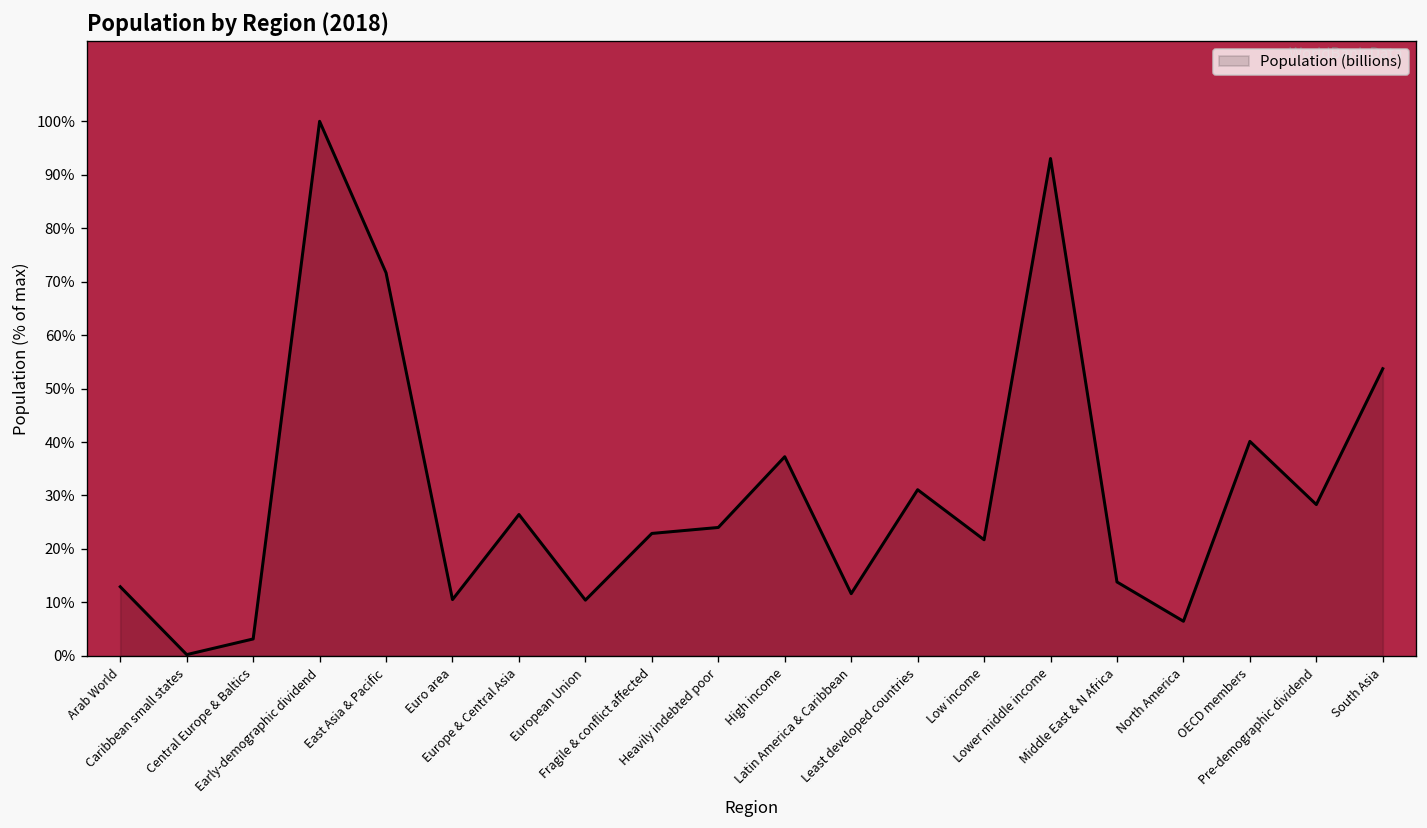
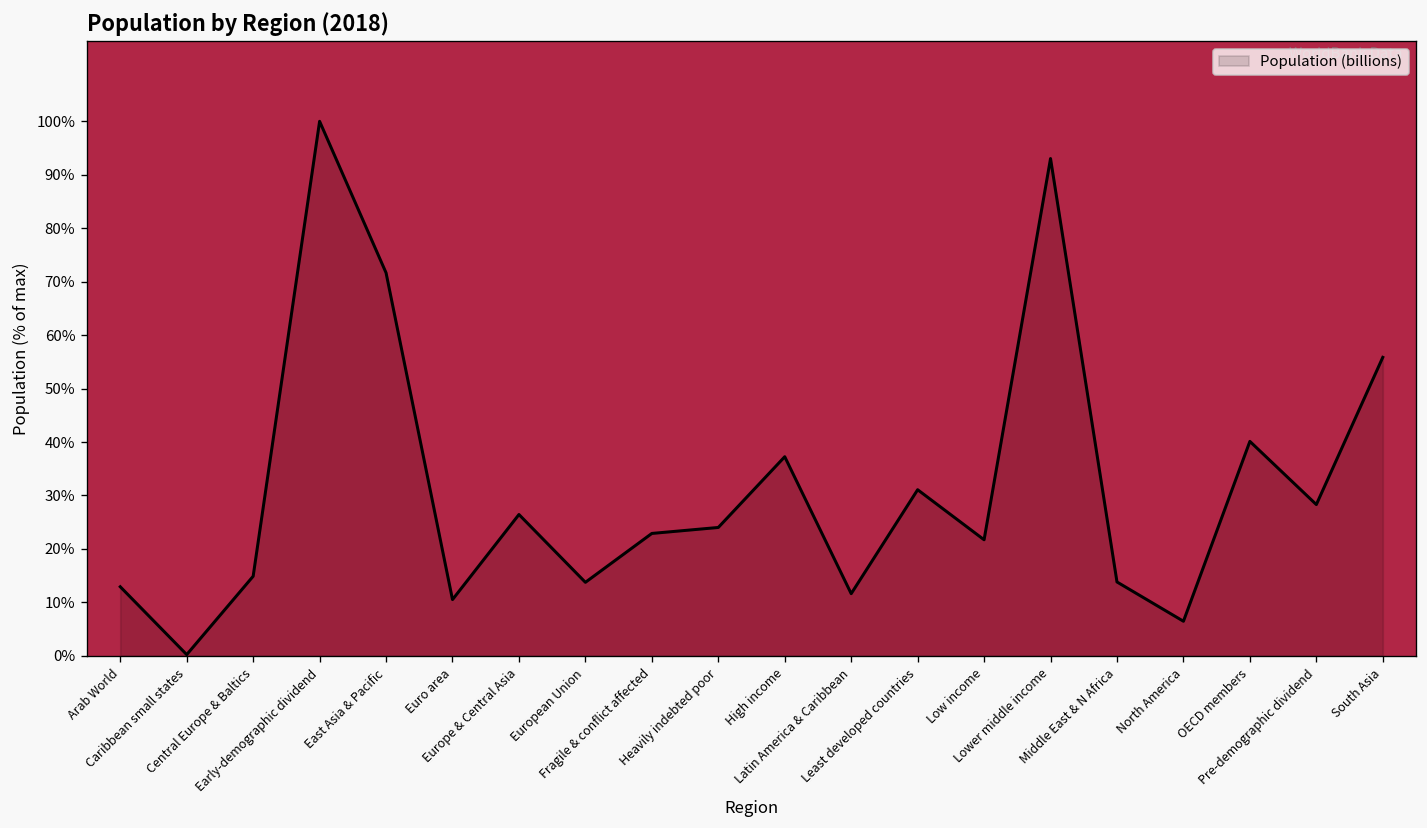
  {
    "Arab World": "13%",
    "Caribbean small states": "0%",
-   "Central Europe & Baltics": "3%",
+   "Central Europe & Baltics": "15%",
    "Early-demographic dividend": "100%",
    "East Asia & Pacific": "72%",
    "Euro area": "11%",
    "Europe & Central Asia": "26%",
-   "European Union": "10%",
+   "European Union": "14%",
    "Fragile & conflict affected": "23%",
    "Heavily indebted poor": "24%",
    "High income": "37%",
    "Latin America & Caribbean": "12%",
    "Least developed countries": "31%",
    "Low income": "22%",
    "Lower middle income": "93%",
    "Middle East & N Africa": "14%",
    "North America": "6%",
    "OECD members": "40%",
    "Pre-demographic dividend": "28%",
-   "South Asia": "54%"
+   "South Asia": "56%"
  }
